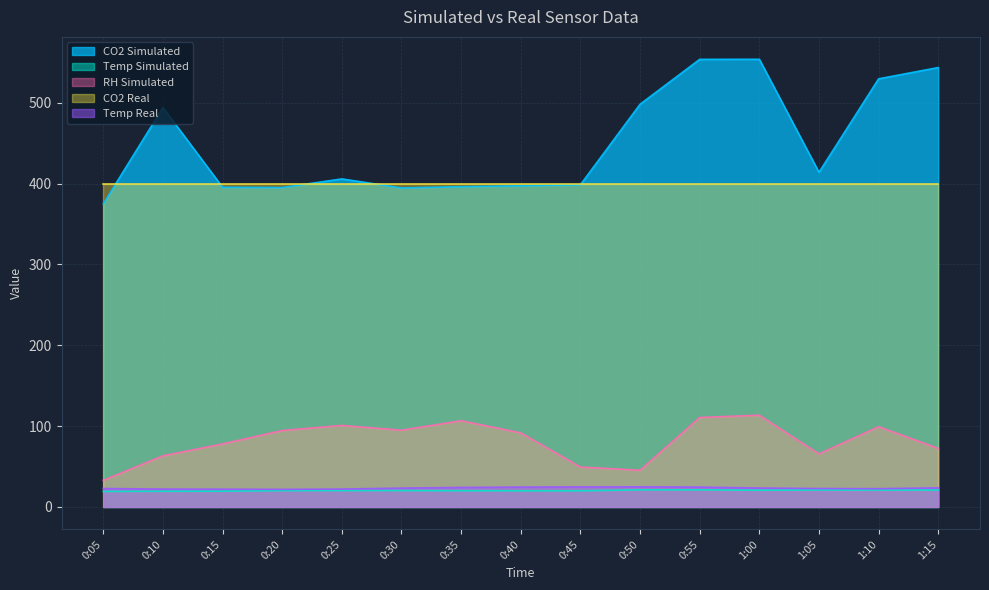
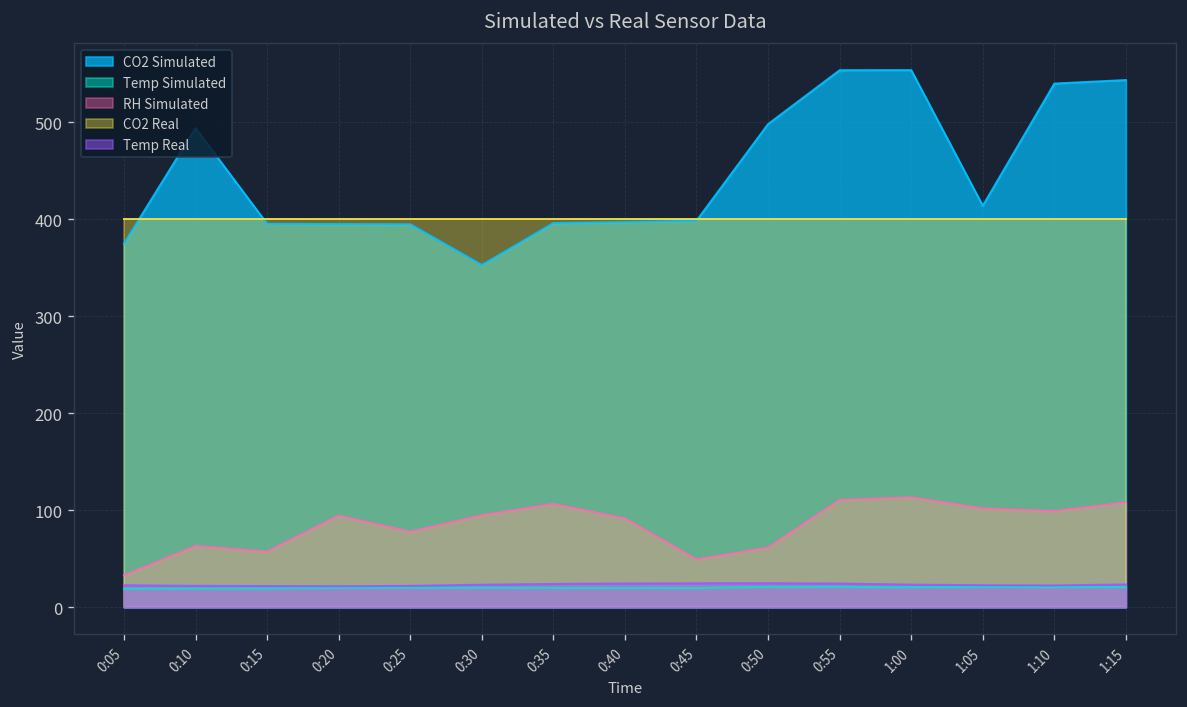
  {
    "CO2 Simulated": {
      "0:05": 370,
      "0:15": 400,
      "0:20": 400,
-     "0:25": 410,
-     "0:30": 390,
+     "0:25": 390,
+     "0:30": 350,
      "0:35": 400,
      "0:50": 500,
      "0:55": 550,
      "1:00": 550,
      "1:05": 410,
-     "1:10": 530,
+     "1:10": 540,
      "1:15": 540
    },
    "Temp Simulated": {
      "0:05": 20,
      "0:35": 20,
      "0:40": 20,
      "0:45": 20,
      "0:50": 20,
      "0:55": 20
    },
    "RH Simulated": {
      "0:05": 30,
      "0:10": 60,
-     "0:15": 80,
+     "0:15": 60,
      "0:20": 90,
-     "0:25": 100,
+     "0:25": 80,
      "0:30": 90,
      "0:35": 110,
      "0:40": 90,
      "0:45": 50,
-     "0:50": 50,
+     "0:50": 60,
      "0:55": 110,
      "1:00": 110,
-     "1:05": 70,
+     "1:05": 100,
      "1:10": 100,
-     "1:15": 70
+     "1:15": 110
    },
    "CO2 Real": {
      "0:05": 400,
      "0:10": 400,
      "0:15": 400,
      "0:20": 400,
      "0:25": 400,
      "0:30": 400,
      "0:35": 400,
      "0:50": 400,
      "0:55": 400,
      "1:00": 400,
      "1:05": 400,
      "1:10": 400,
      "1:15": 400
    },
    "Temp Real": {
      "0:05": 20,
      "0:35": 20,
      "0:40": 20,
      "0:45": 20,
      "0:50": 20,
      "0:55": 20
    }
  }
